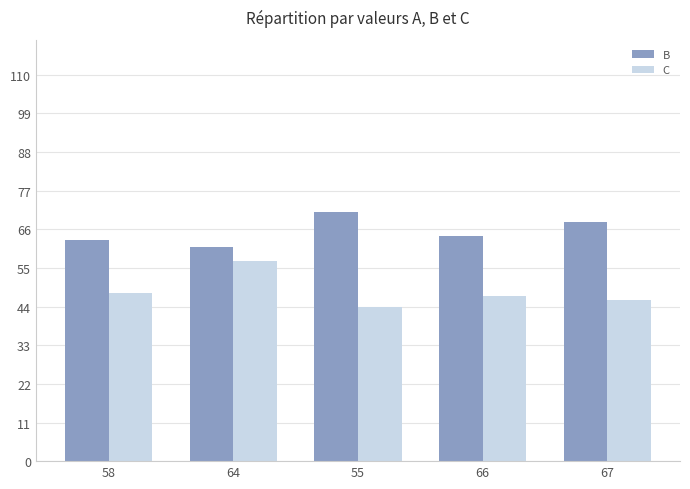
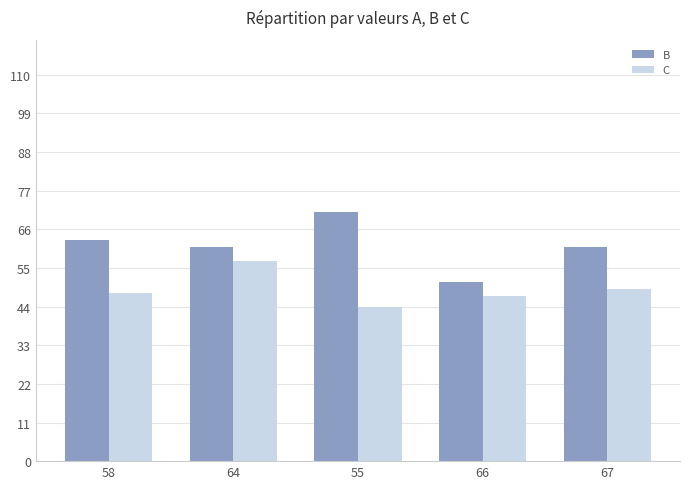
  {
    "B": {
      "58": 63,
      "64": 61,
      "55": 71,
-     "66": 64,
-     "67": 68
+     "66": 51,
+     "67": 61
    },
    "C": {
      "58": 48,
      "64": 57,
      "55": 44,
      "66": 47,
-     "67": 46
+     "67": 49
    }
  }
